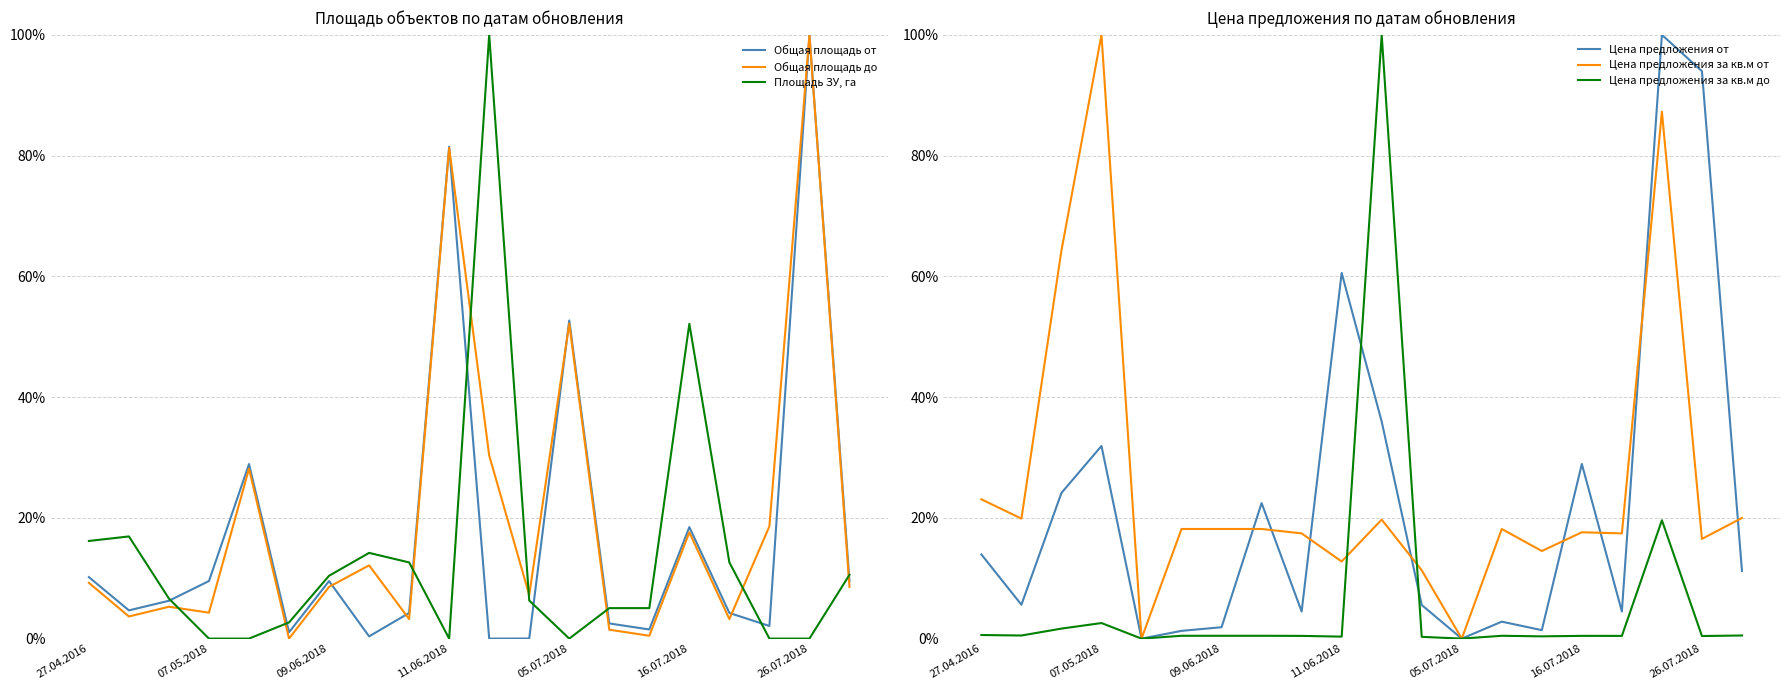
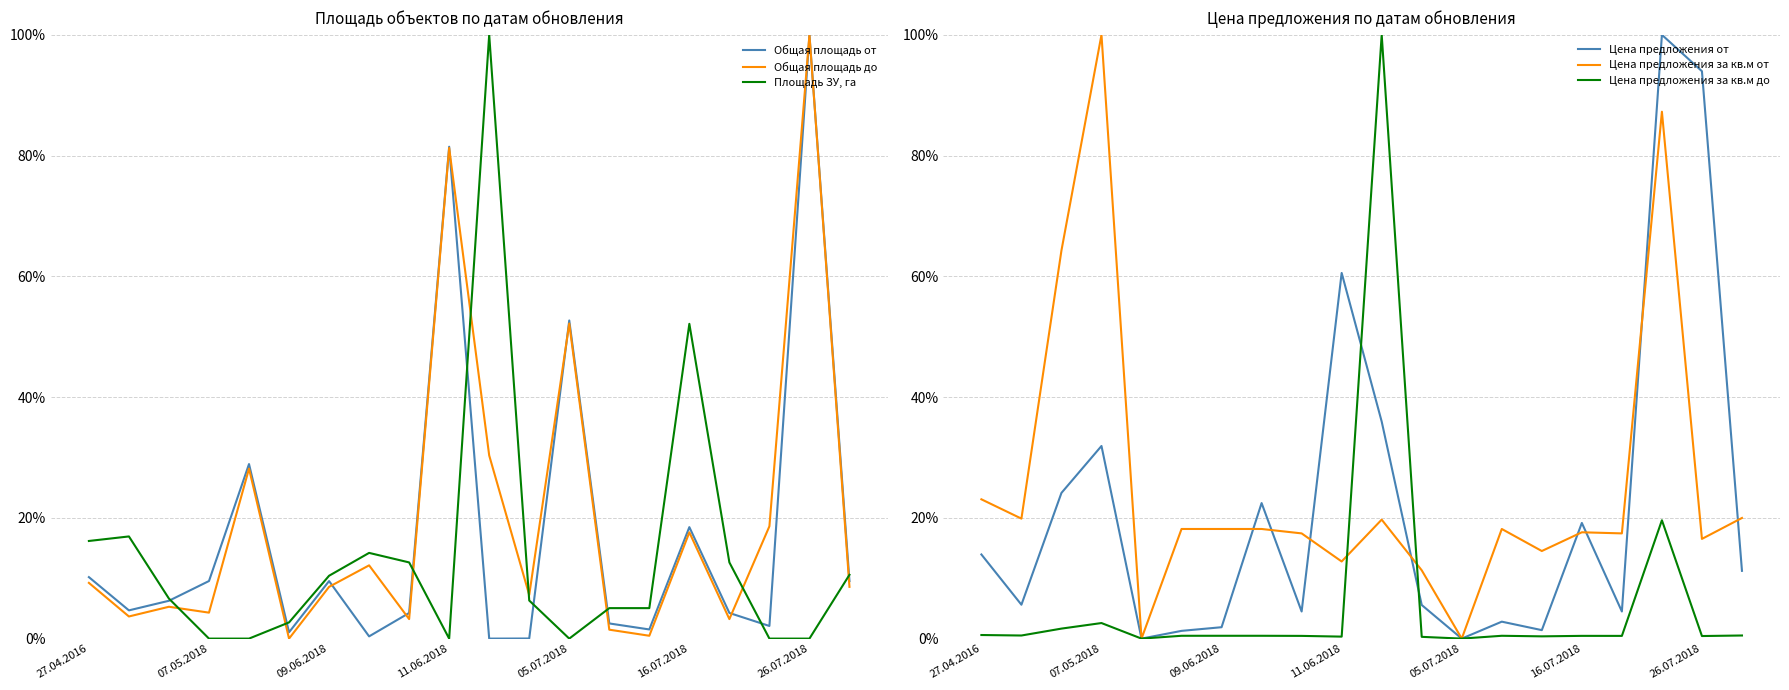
  {
    "Площадь объектов по датам обновления": {
      "Общая площадь от": {
        "27.04.2016": "10%",
        "07.05.2018": "10%",
        "09.06.2018": "10%",
        "05.07.2018": "53%",
        "16.07.2018": "18%"
      },
      "Общая площадь до": {
        "27.04.2016": "9%",
        "07.05.2018": "4%",
        "09.06.2018": "9%",
        "05.07.2018": "52%",
        "16.07.2018": "18%"
      },
      "Площадь ЗУ, га": {
        "27.04.2016": "16%",
        "07.05.2018": "0%",
        "09.06.2018": "10%",
        "11.06.2018": "0%",
        "05.07.2018": "0%",
        "16.07.2018": "52%",
        "26.07.2018": "0%"
      }
    },
    "Цена предложения по датам обновления": {
      "Цена предложения от": {
        "27.04.2016": "14%",
        "07.05.2018": "32%",
        "09.06.2018": "2%",
        "11.06.2018": "61%",
-       "16.07.2018": "29%",
+       "16.07.2018": "19%",
        "26.07.2018": "94%"
      },
      "Цена предложения за кв.м от": {
        "27.04.2016": "23%",
        "07.05.2018": "100%",
        "09.06.2018": "18%",
        "11.06.2018": "13%",
        "16.07.2018": "18%",
        "26.07.2018": "17%"
      },
      "Цена предложения за кв.м до": {
        "27.04.2016": "1%",
        "07.05.2018": "3%",
        "09.06.2018": "0%",
        "11.06.2018": "0%",
        "16.07.2018": "0%",
        "26.07.2018": "0%"
      }
    }
  }
